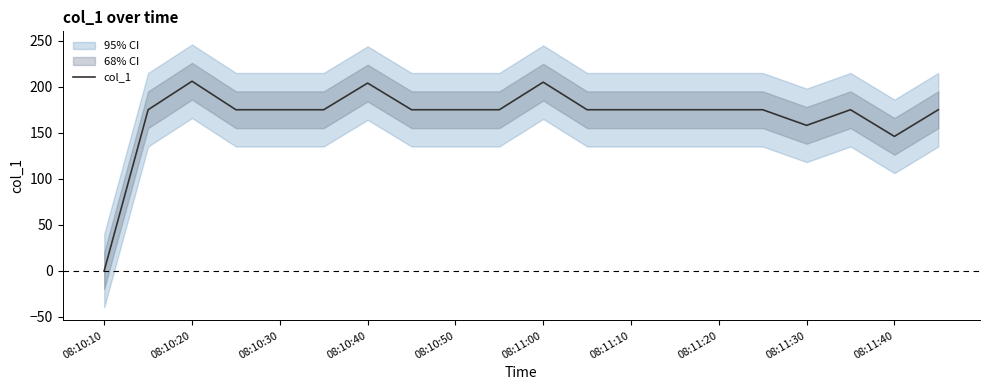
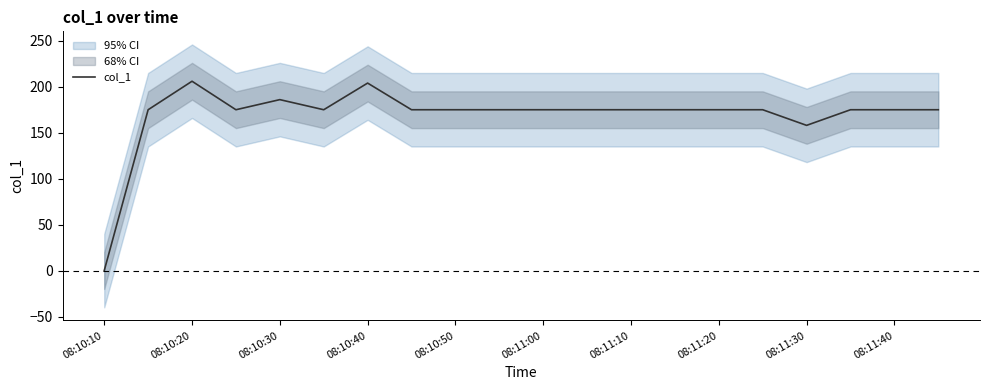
  {
    "col_1": {
      "08:10:10": 0,
      "08:10:20": 210,
-     "08:10:30": 180,
+     "08:10:30": 190,
      "08:10:40": 200,
      "08:10:50": 180,
-     "08:11:00": 210,
+     "08:11:00": 180,
      "08:11:10": 180,
      "08:11:20": 180,
      "08:11:30": 160,
-     "08:11:40": 150
+     "08:11:40": 180
    }
  }
